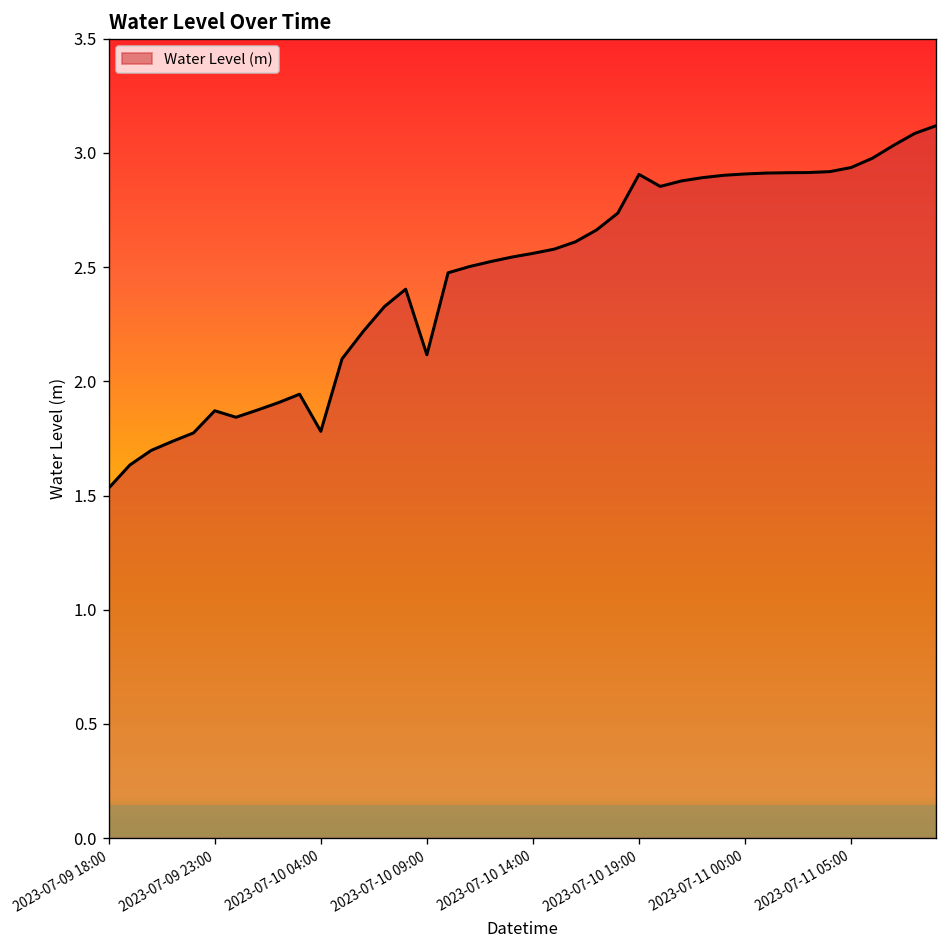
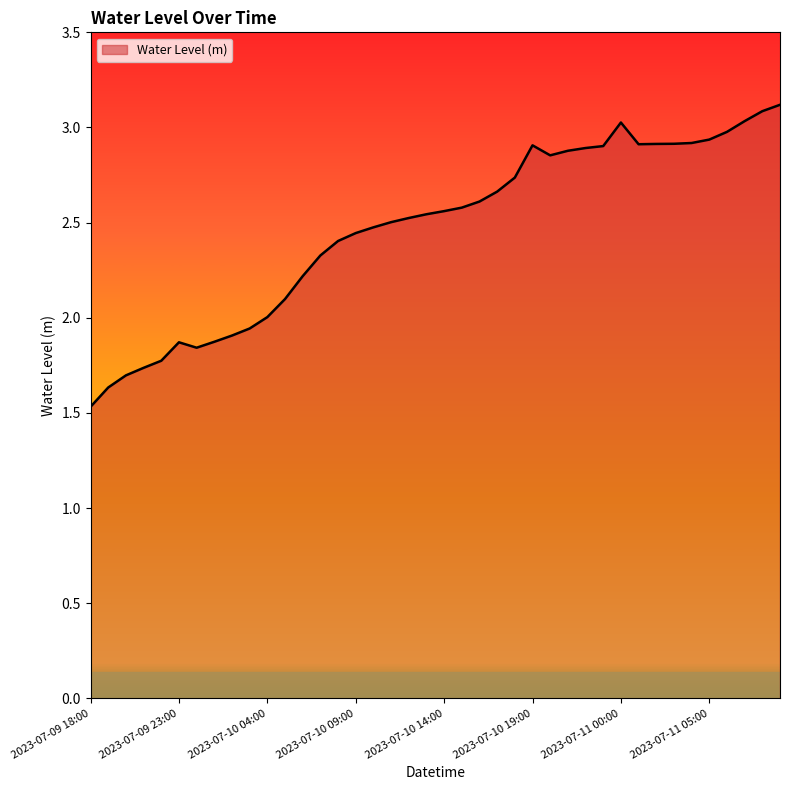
  {
    "2023-07-09 18:00": 1.53,
    "2023-07-09 23:00": 1.87,
-   "2023-07-10 04:00": 1.78,
-   "2023-07-10 09:00": 2.12,
+   "2023-07-10 04:00": 2.00,
+   "2023-07-10 09:00": 2.45,
    "2023-07-10 14:00": 2.56,
    "2023-07-10 19:00": 2.91,
-   "2023-07-11 00:00": 2.91,
+   "2023-07-11 00:00": 3.03,
    "2023-07-11 05:00": 2.94
  }
